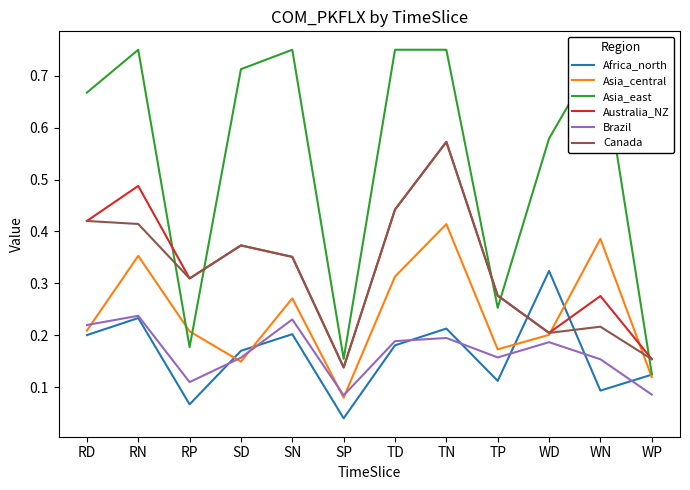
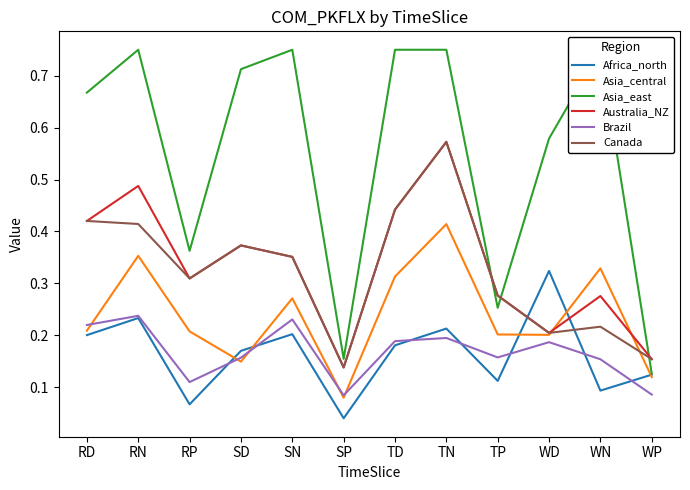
  {
    "Africa_north": {
      "RD": 0.20,
      "RP": 0.07,
      "SD": 0.17,
      "SN": 0.20,
      "SP": 0.04,
      "TD": 0.18,
      "TN": 0.21,
      "TP": 0.11,
      "WD": 0.32,
      "WN": 0.09
    },
    "Asia_central": {
      "RD": 0.21,
      "RN": 0.35,
      "RP": 0.21,
      "SD": 0.15,
      "SN": 0.27,
      "TD": 0.31,
      "TN": 0.41,
-     "TP": 0.17,
-     "WN": 0.39
+     "TP": 0.20,
+     "WN": 0.33
    },
    "Asia_east": {
      "RD": 0.67,
      "RN": 0.75,
-     "RP": 0.18,
+     "RP": 0.36,
      "SD": 0.71,
      "SN": 0.75,
      "SP": 0.15,
      "TD": 0.75,
      "TN": 0.75,
      "TP": 0.25,
      "WD": 0.58
    },
    "Australia_NZ": {
      "RN": 0.49,
      "WN": 0.28
    },
    "Brazil": {
      "RD": 0.22,
      "RP": 0.11,
      "SD": 0.16,
      "SN": 0.23,
      "TD": 0.19,
      "TN": 0.19,
      "TP": 0.16,
      "WD": 0.19,
      "WN": 0.15,
      "WP": 0.09
    },
    "Canada": {
      "RN": 0.41,
      "WN": 0.22
    }
  }
